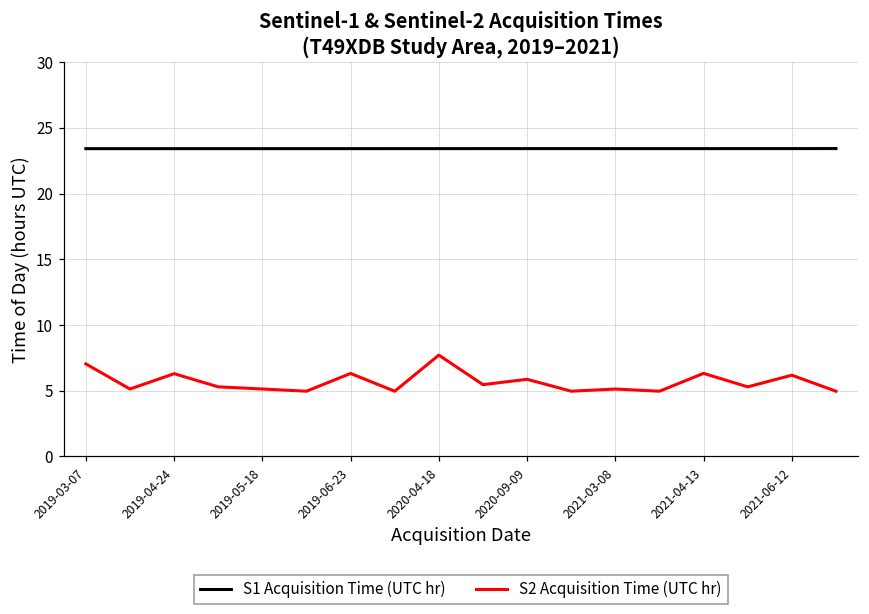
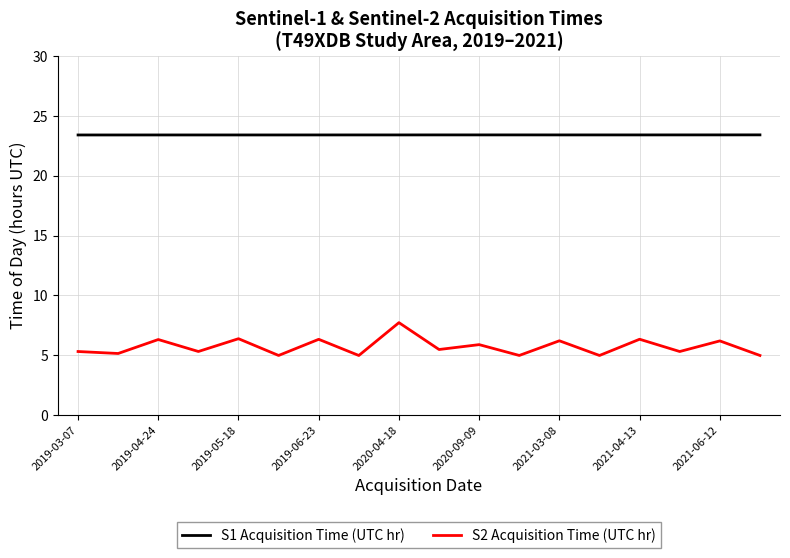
  {
    "S1 Acquisition Time (UTC hr)": {
      "2019-03-07": 23.4,
      "2019-04-24": 23.4,
      "2019-05-18": 23.4,
      "2019-06-23": 23.4,
      "2020-04-18": 23.4,
      "2020-09-09": 23.4,
      "2021-03-08": 23.4,
      "2021-04-13": 23.4,
      "2021-06-12": 23.4
    },
    "S2 Acquisition Time (UTC hr)": {
-     "2019-03-07": 7.0,
+     "2019-03-07": 5.3,
      "2019-04-24": 6.3,
-     "2019-05-18": 5.1,
+     "2019-05-18": 6.4,
      "2019-06-23": 6.3,
      "2020-04-18": 7.7,
      "2020-09-09": 5.9,
-     "2021-03-08": 5.1,
+     "2021-03-08": 6.2,
      "2021-04-13": 6.3,
      "2021-06-12": 6.2
    }
  }
